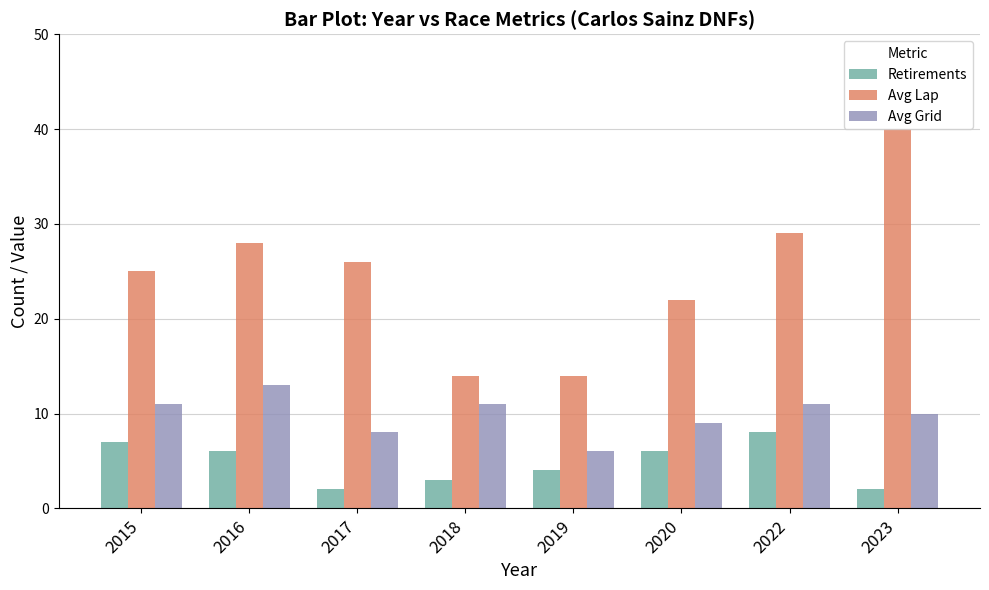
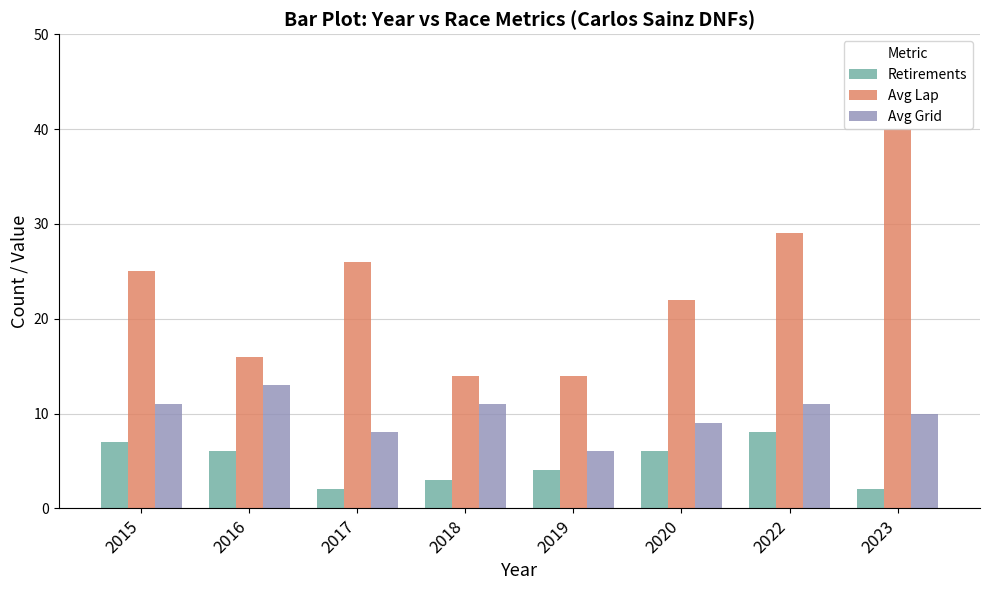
  {
    "Avg Lap": {
      "2015": 25,
-     "2016": 28,
+     "2016": 16,
      "2017": 26,
      "2018": 14,
      "2019": 14,
      "2020": 22,
      "2022": 29
    }
  }
